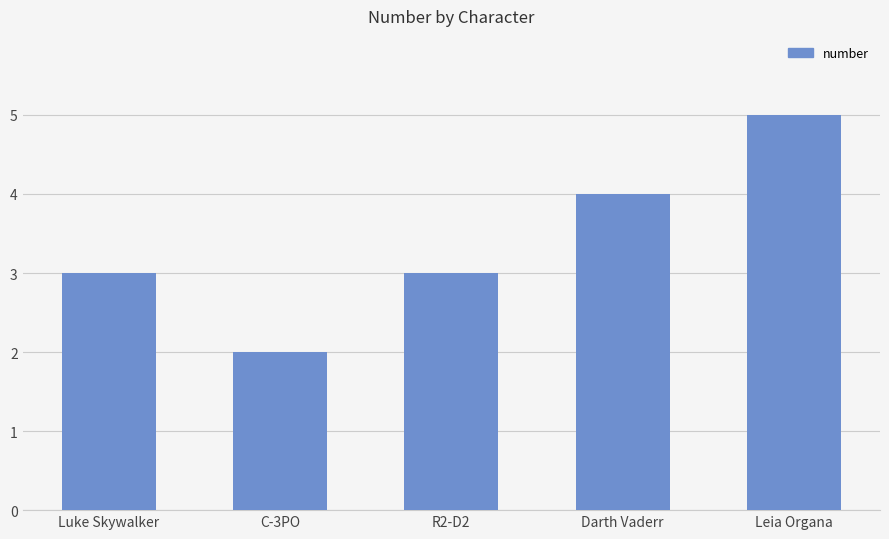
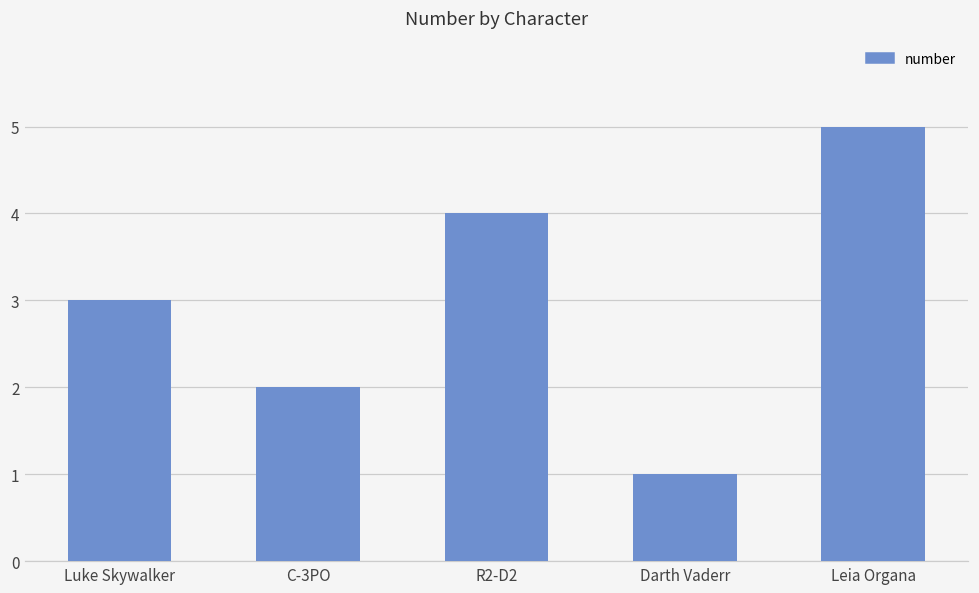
  {
    "Luke Skywalker": 3,
    "C-3PO": 2,
-   "R2-D2": 3,
-   "Darth Vaderr": 4,
+   "R2-D2": 4,
+   "Darth Vaderr": 1,
    "Leia Organa": 5
  }
